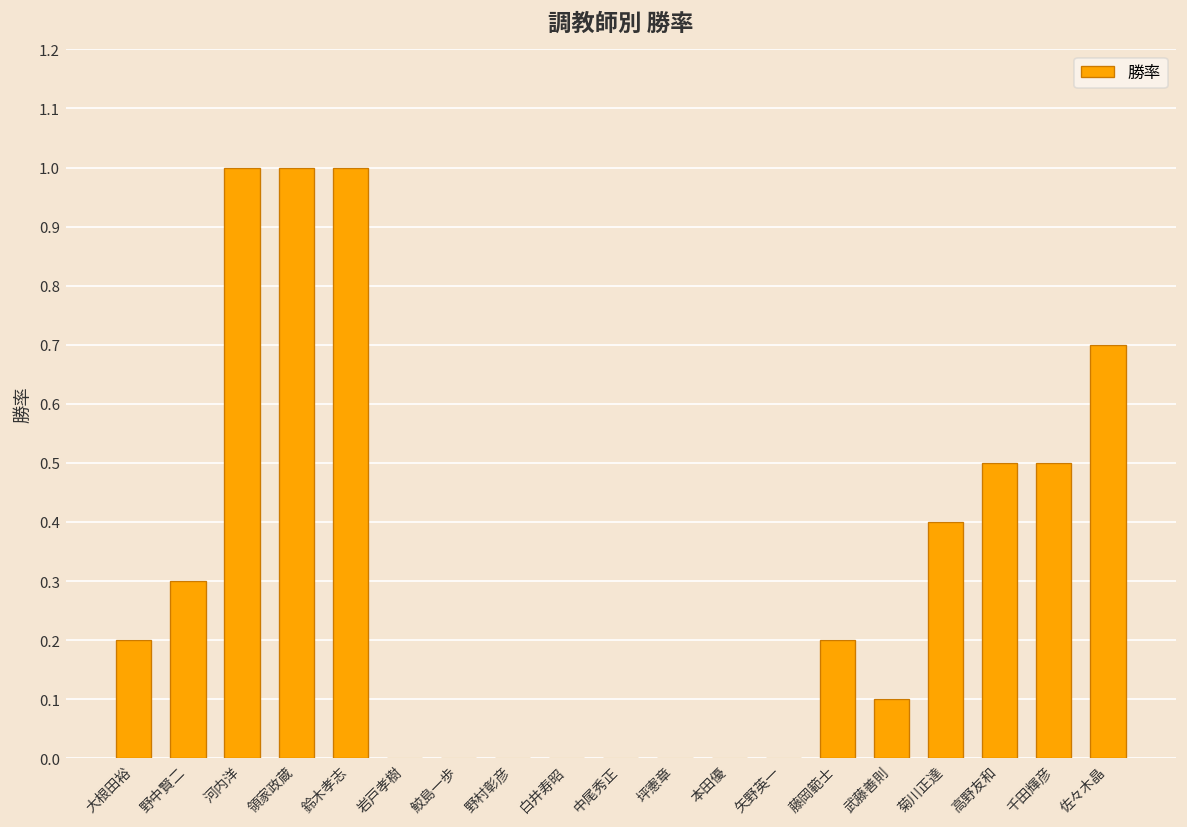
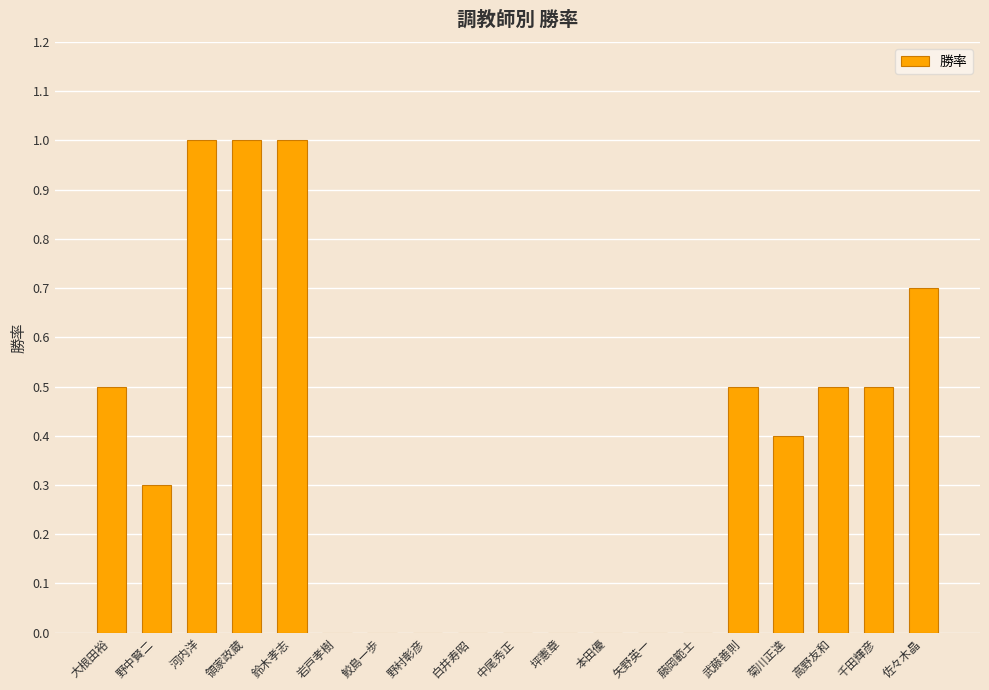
  {
-   "大根田裕": 0.2,
+   "大根田裕": 0.5,
    "野中賢二": 0.3,
    "河内洋": 1.0,
    "領家政蔵": 1.0,
    "鈴木孝志": 1.0,
    "岩戸孝樹": 0.0,
    "鮫島一歩": 0.0,
    "野村彰彦": 0.0,
    "白井寿昭": 0.0,
    "中尾秀正": 0.0,
    "坪憲章": 0.0,
    "本田優": 0.0,
    "矢野英一": 0.0,
-   "藤岡範士": 0.2,
-   "武藤善則": 0.1,
+   "藤岡範士": 0.0,
+   "武藤善則": 0.5,
    "菊川正達": 0.4,
    "高野友和": 0.5,
    "千田輝彦": 0.5,
    "佐々木晶": 0.7
  }
